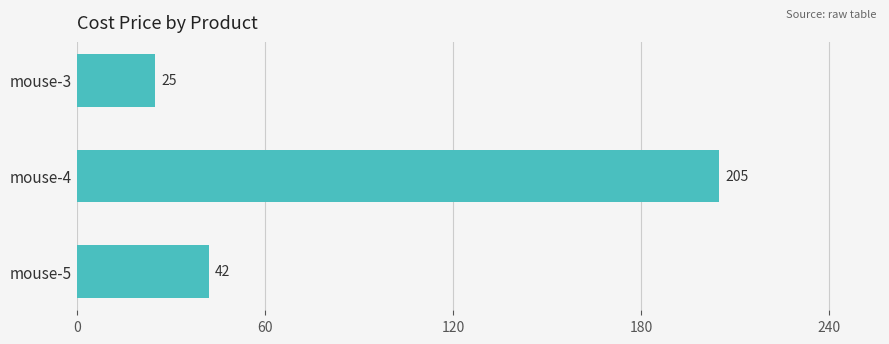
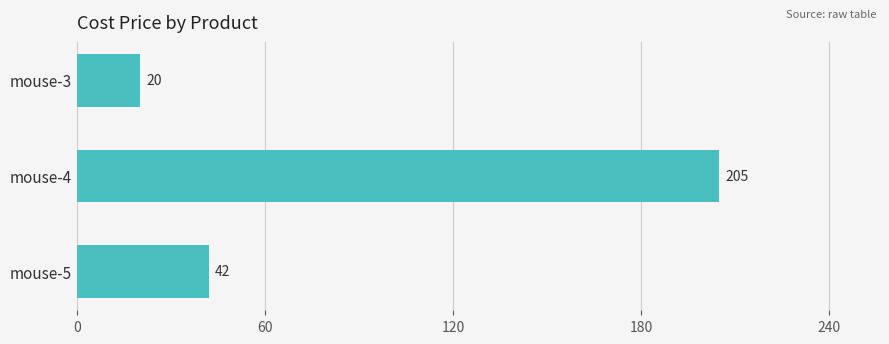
  {
-   "mouse-3": 25,
+   "mouse-3": 20,
    "mouse-4": 205,
    "mouse-5": 42
  }
